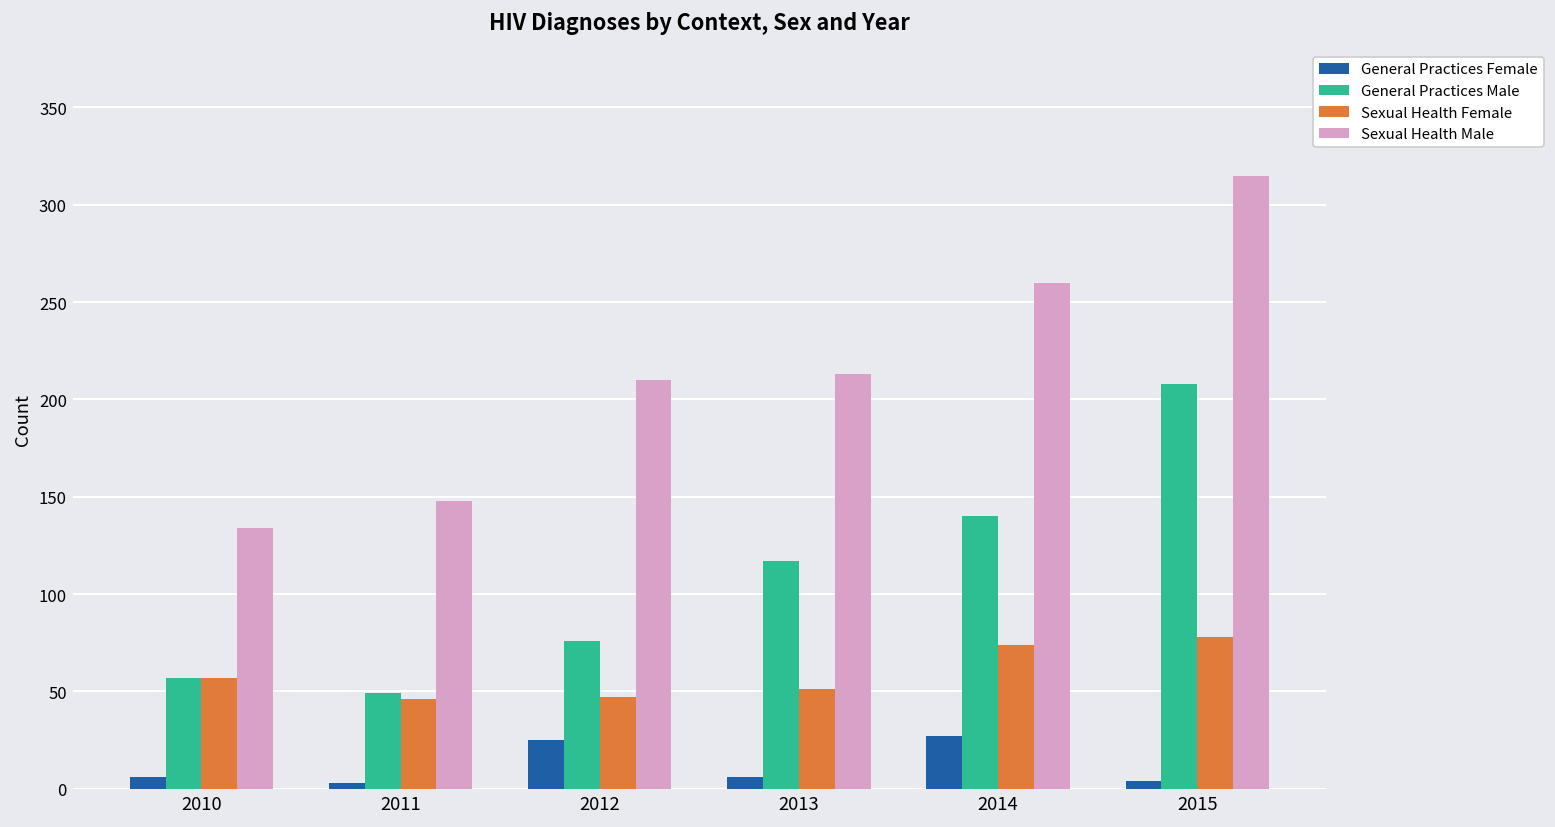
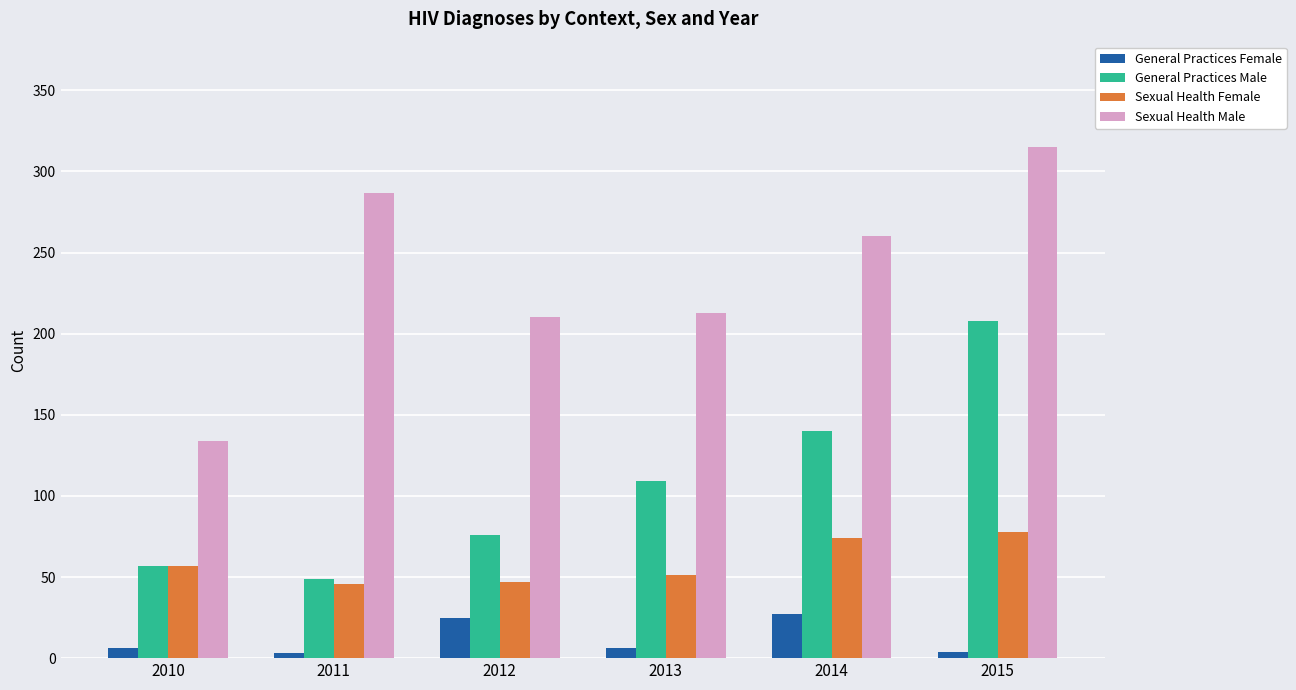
  {
    "General Practices Female": {
      "2010": 6,
      "2011": 3,
      "2012": 25,
      "2013": 6,
      "2014": 27,
      "2015": 4
    },
    "General Practices Male": {
      "2010": 57,
      "2011": 49,
      "2012": 76,
-     "2013": 117,
+     "2013": 109,
      "2014": 140,
      "2015": 208
    },
    "Sexual Health Female": {
      "2010": 57,
      "2011": 46,
      "2012": 47,
      "2013": 51,
      "2014": 74,
      "2015": 78
    },
    "Sexual Health Male": {
      "2010": 134,
-     "2011": 148,
+     "2011": 287,
      "2012": 210,
      "2013": 213,
      "2014": 260,
      "2015": 315
    }
  }
